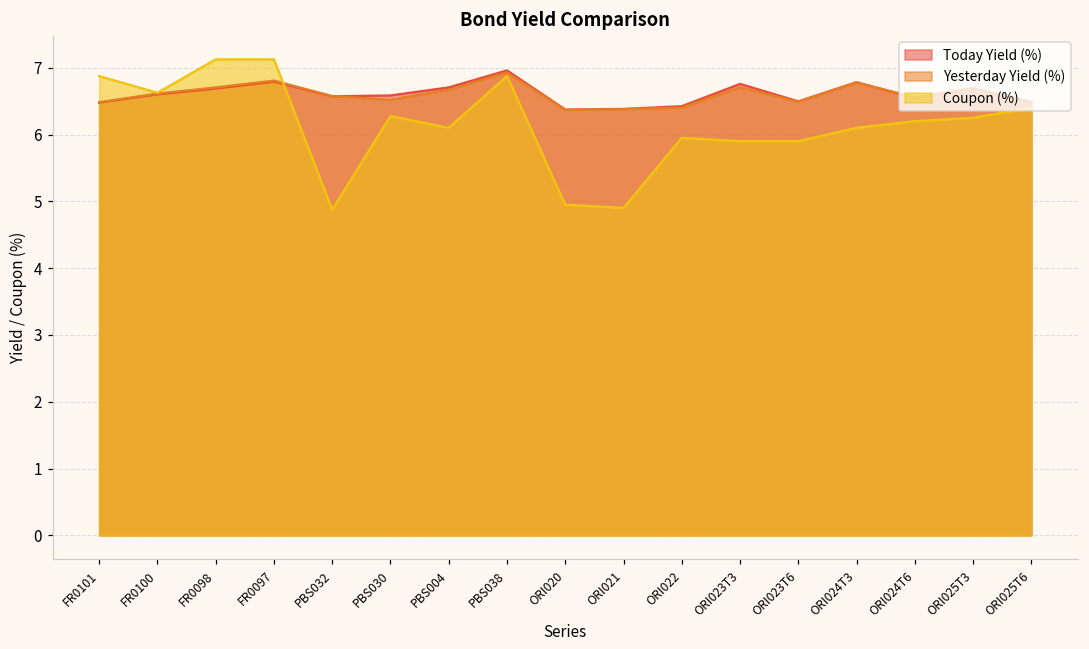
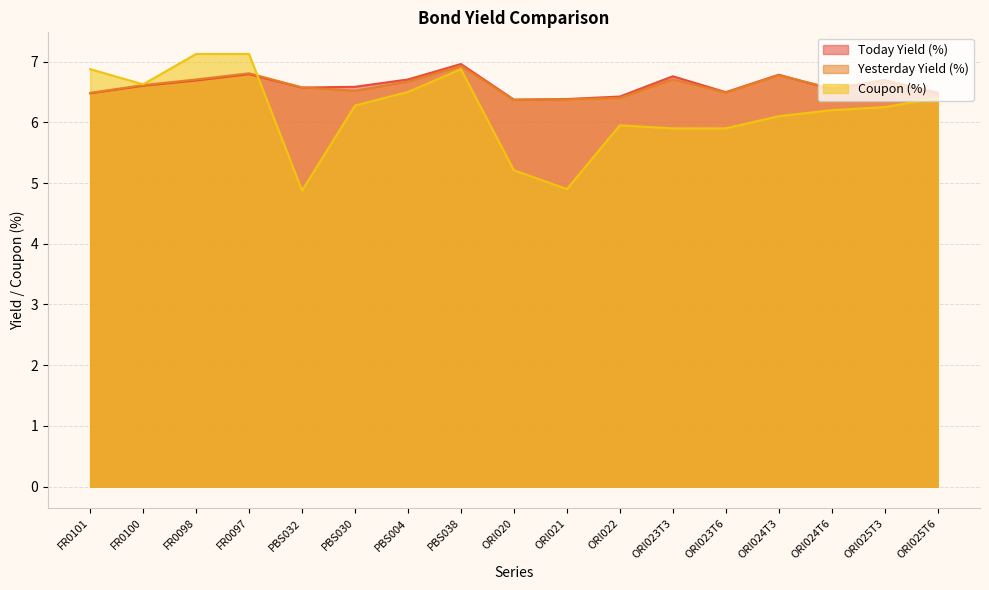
  {
    "Coupon (%)": {
      "FR0101": 6.9,
      "FR0098": 7.1,
      "FR0097": 7.1,
      "PBS032": 4.9,
      "PBS030": 6.3,
-     "PBS004": 6.1,
+     "PBS004": 6.5,
      "PBS038": 6.9,
-     "ORI020": 5.0,
+     "ORI020": 5.2,
      "ORI021": 4.9,
      "ORI022": 6.0,
      "ORI023T3": 5.9,
      "ORI023T6": 5.9,
      "ORI024T3": 6.1,
      "ORI024T6": 6.2,
      "ORI025T3": 6.3
    }
  }
